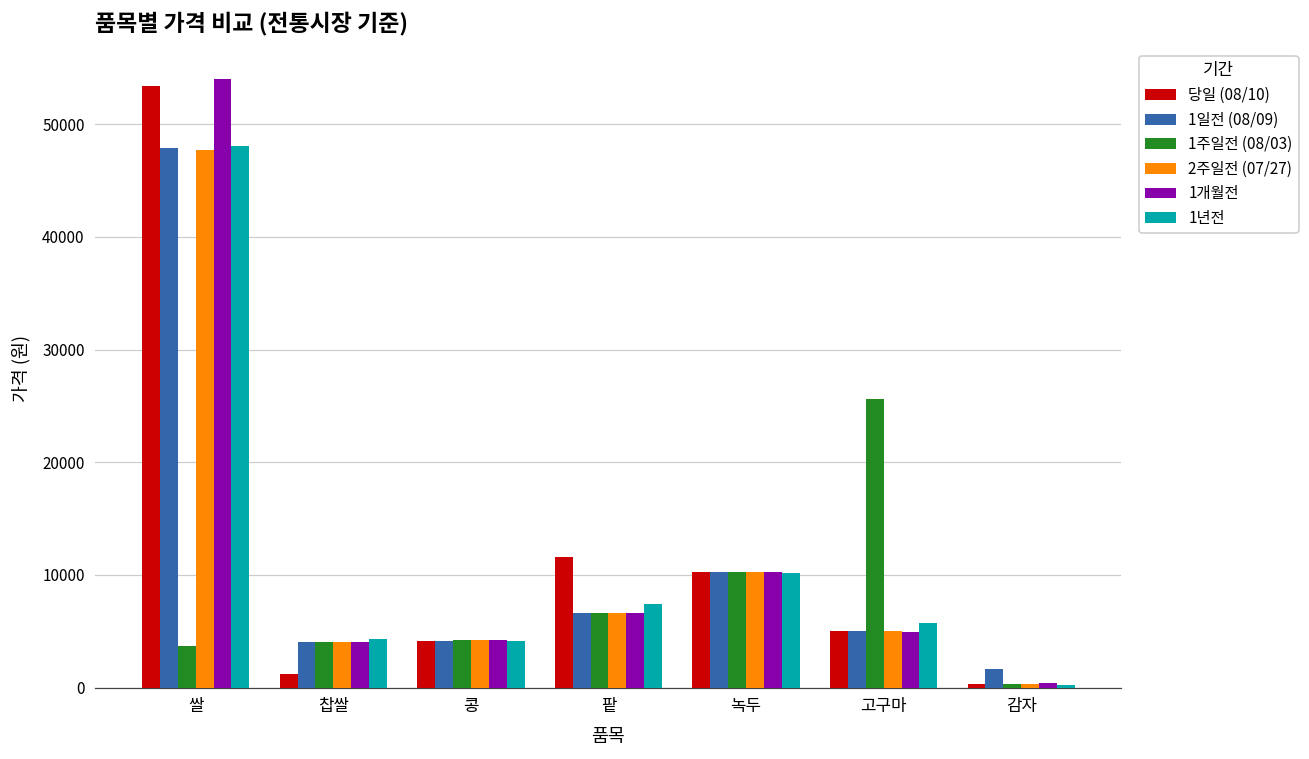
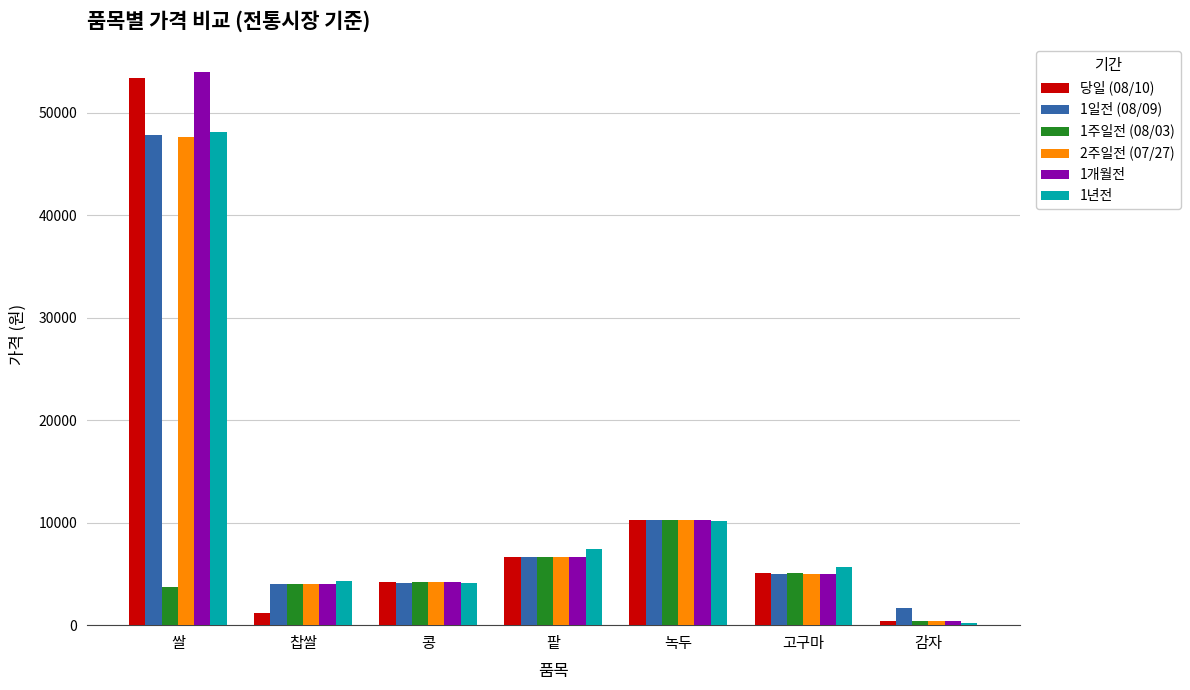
  {
    "당일 (08/10)": {
      "쌀": 53400,
      "찹쌀": 1200,
      "콩": 4200,
-     "팥": 11600,
+     "팥": 6600,
      "녹두": 10200,
      "고구마": 5100,
      "감자": 400
    },
    "1일전 (08/09)": {
      "쌀": 47900,
      "찹쌀": 4000,
      "콩": 4200,
      "팥": 6600,
      "녹두": 10200,
      "고구마": 5000,
      "감자": 1700
    },
    "1주일전 (08/03)": {
      "쌀": 3700,
      "찹쌀": 4000,
      "콩": 4200,
      "팥": 6600,
      "녹두": 10200,
-     "고구마": 25600,
+     "고구마": 5000,
      "감자": 400
    },
    "2주일전 (07/27)": {
      "쌀": 47700,
      "찹쌀": 4000,
      "콩": 4200,
      "팥": 6600,
      "녹두": 10200,
      "고구마": 5000,
      "감자": 400
    },
    "1개월전": {
      "쌀": 54000,
      "찹쌀": 4000,
      "콩": 4200,
      "팥": 6600,
      "녹두": 10200,
      "고구마": 5000,
      "감자": 400
    },
    "1년전": {
      "쌀": 48100,
      "찹쌀": 4400,
      "콩": 4200,
      "팥": 7400,
      "녹두": 10200,
      "고구마": 5700
    }
  }
